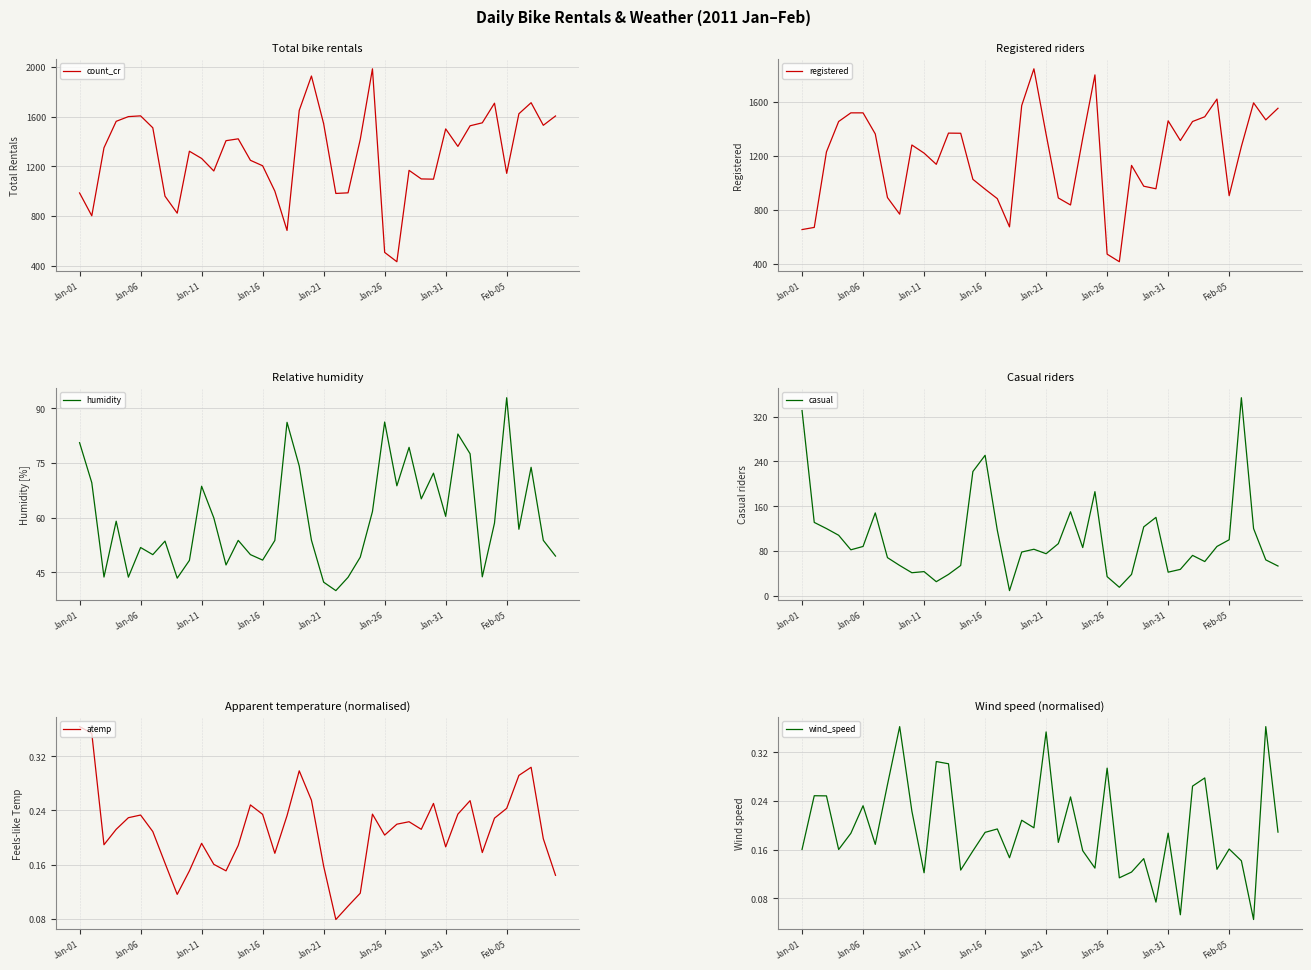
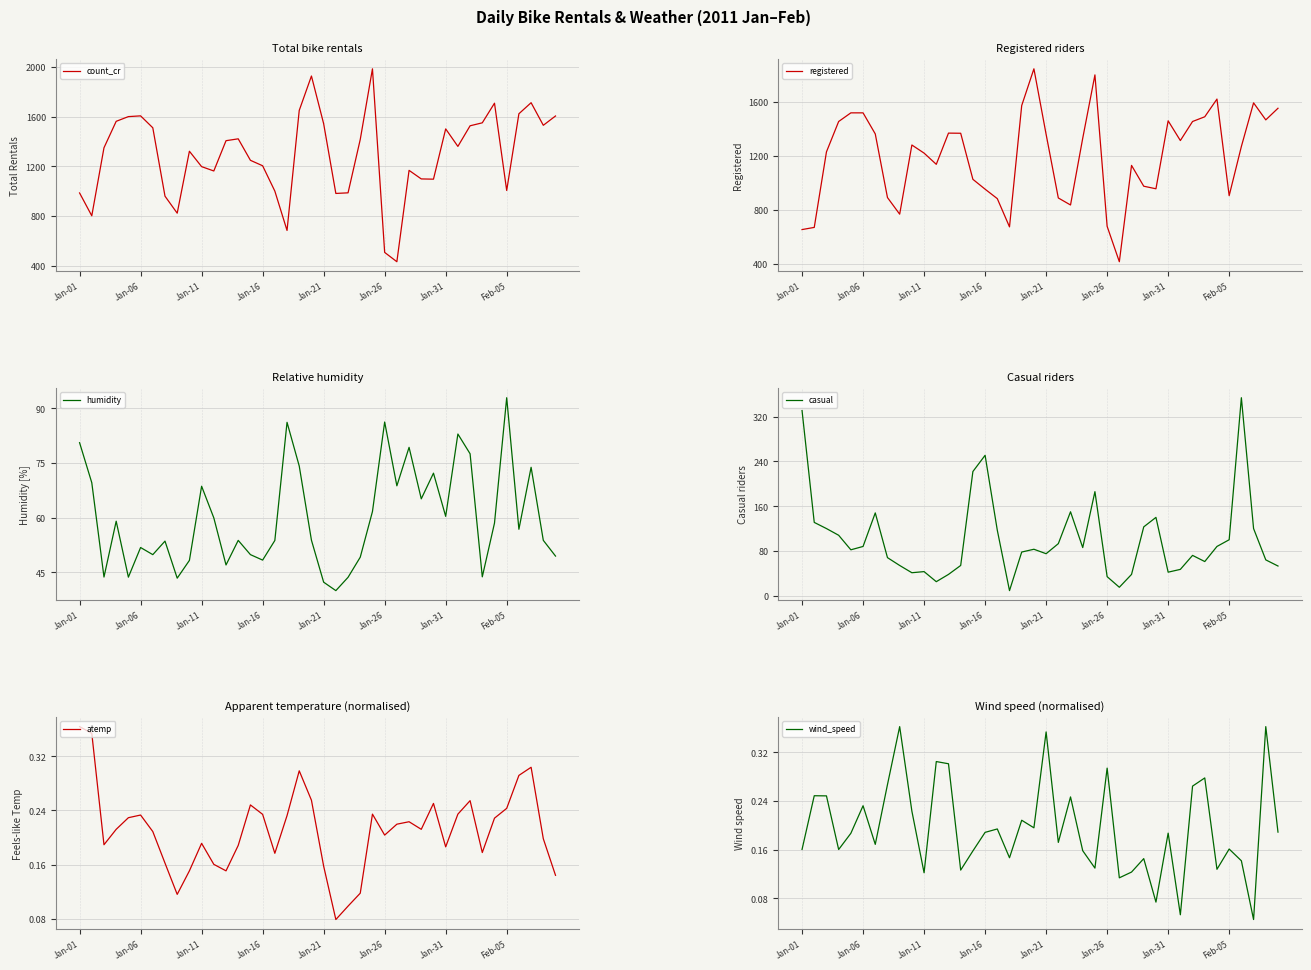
  {
    "Total bike rentals": {
      "Jan-01": 990,
      "Jan-06": 1610,
-     "Jan-11": 1260,
+     "Jan-11": 1200,
      "Jan-16": 1200,
      "Jan-21": 1540,
      "Jan-26": 510,
      "Jan-31": 1500,
-     "Feb-05": 1140
+     "Feb-05": 1010
    },
    "Registered riders": {
      "Jan-01": 650,
      "Jan-06": 1520,
      "Jan-11": 1220,
      "Jan-16": 950,
      "Jan-21": 1360,
-     "Jan-26": 470,
+     "Jan-26": 680,
      "Jan-31": 1460,
      "Feb-05": 910
    },
    "Relative humidity": {
      "Jan-01": 81,
      "Jan-06": 52,
      "Jan-11": 69,
      "Jan-16": 48,
      "Jan-21": 42,
      "Jan-26": 86,
      "Jan-31": 60,
      "Feb-05": 93
    },
    "Casual riders": {
      "Jan-01": 330,
      "Jan-06": 90,
      "Jan-11": 40,
      "Jan-16": 250,
      "Jan-21": 80,
      "Jan-26": 30,
      "Jan-31": 40,
      "Feb-05": 100
    },
    "Apparent temperature (normalised)": {
      "Jan-06": 0.23,
      "Jan-11": 0.19,
      "Jan-16": 0.23,
      "Jan-21": 0.16,
      "Jan-26": 0.20,
      "Jan-31": 0.19,
      "Feb-05": 0.24
    },
    "Wind speed (normalised)": {
      "Jan-01": 0.16,
      "Jan-06": 0.23,
      "Jan-11": 0.12,
      "Jan-16": 0.19,
      "Jan-21": 0.35,
      "Jan-26": 0.29,
      "Jan-31": 0.19,
      "Feb-05": 0.16
    }
  }
